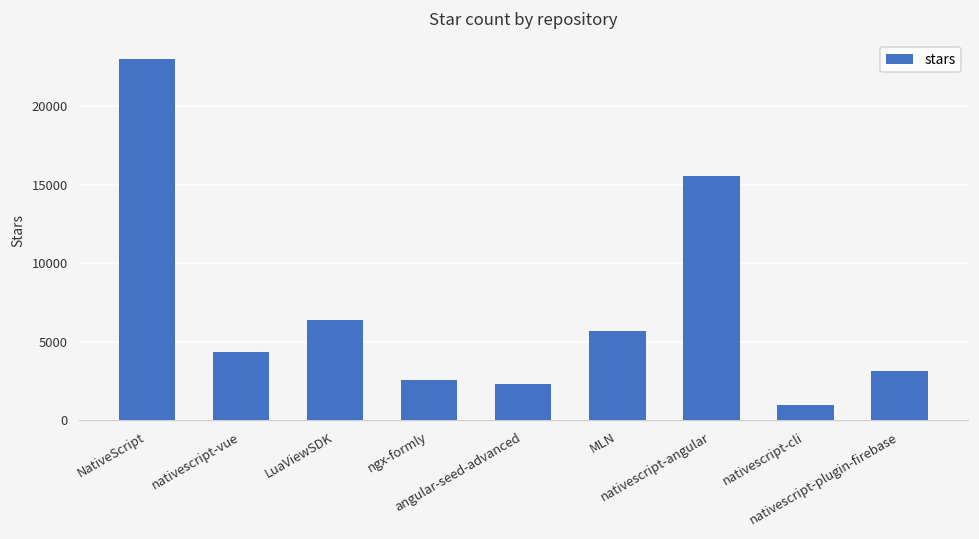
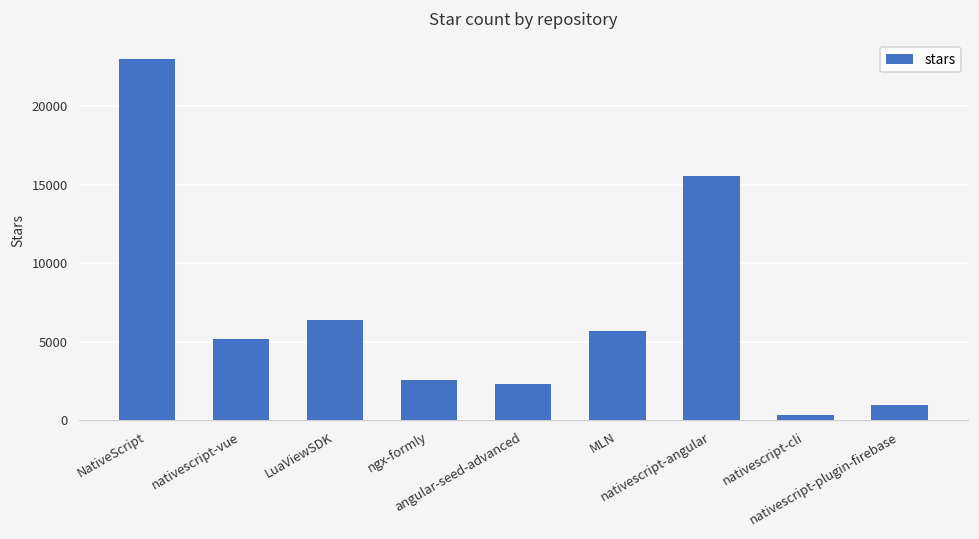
  {
    "NativeScript": 23000,
-   "nativescript-vue": 4300,
+   "nativescript-vue": 5200,
    "LuaViewSDK": 6400,
    "ngx-formly": 2600,
    "angular-seed-advanced": 2300,
    "MLN": 5700,
    "nativescript-angular": 15500,
-   "nativescript-cli": 1000,
-   "nativescript-plugin-firebase": 3100
+   "nativescript-cli": 400,
+   "nativescript-plugin-firebase": 1000
  }
